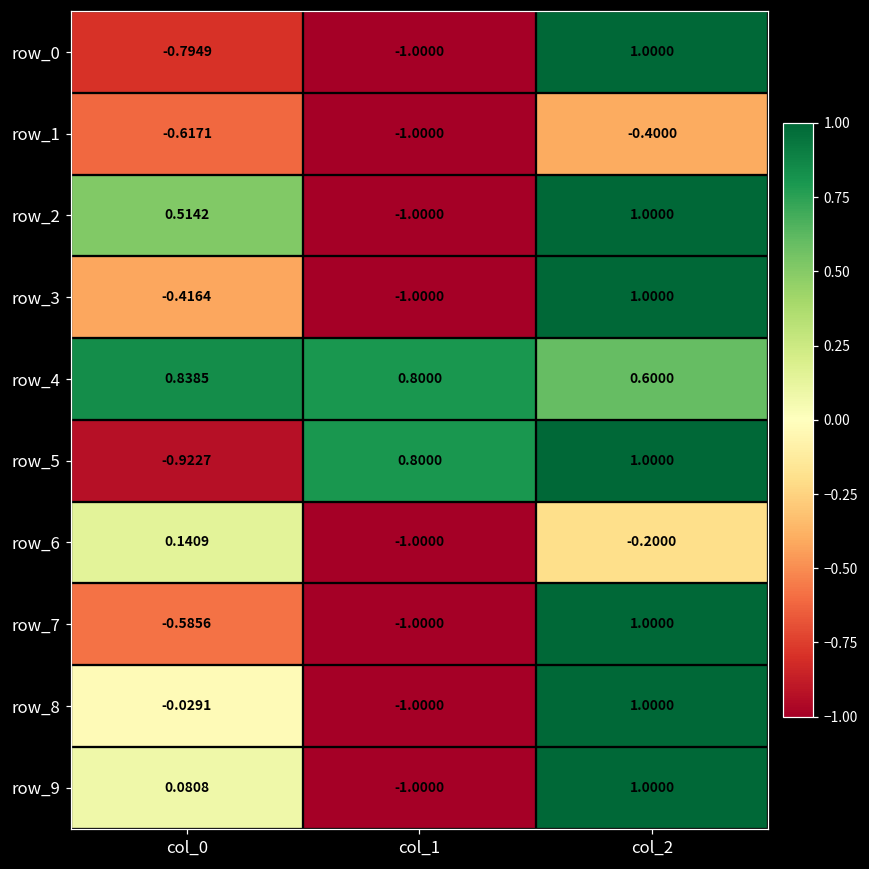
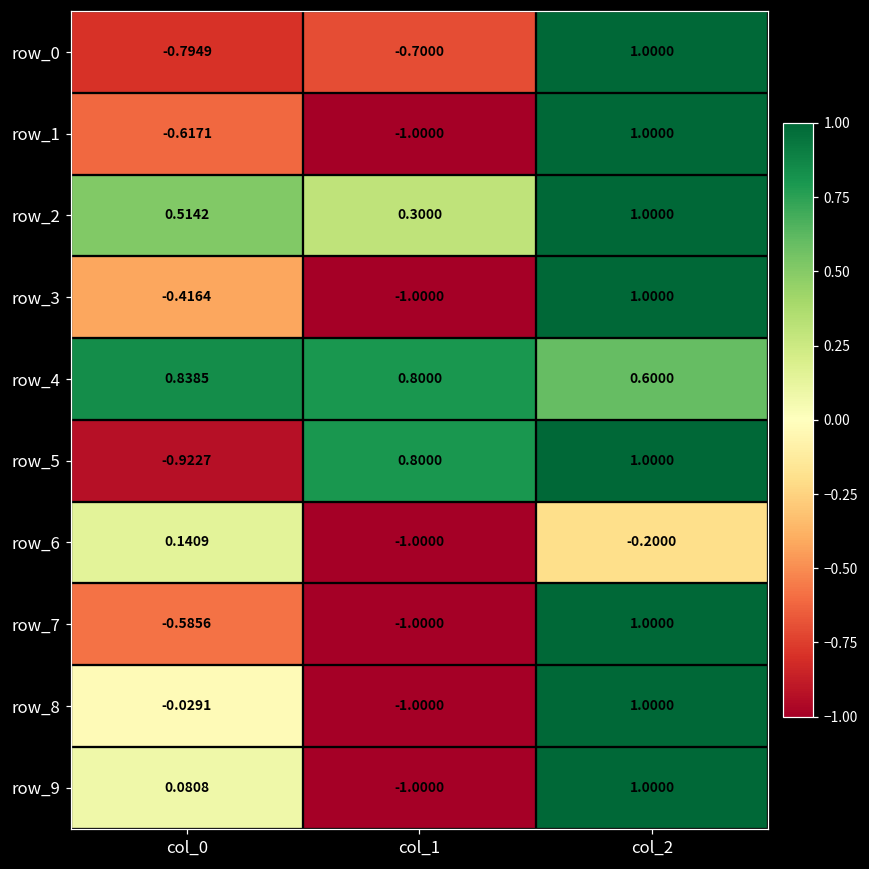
  {
    "row_0": {
      "col_0": -0.7949,
-     "col_1": -1.0000,
+     "col_1": -0.7000,
      "col_2": 1.0000
    },
    "row_1": {
      "col_0": -0.6171,
      "col_1": -1.0000,
-     "col_2": -0.4000
+     "col_2": 1.0000
    },
    "row_2": {
      "col_0": 0.5142,
-     "col_1": -1.0000,
+     "col_1": 0.3000,
      "col_2": 1.0000
    },
    "row_3": {
      "col_0": -0.4164,
      "col_1": -1.0000,
      "col_2": 1.0000
    },
    "row_4": {
      "col_0": 0.8385,
      "col_1": 0.8000,
      "col_2": 0.6000
    },
    "row_5": {
      "col_0": -0.9227,
      "col_1": 0.8000,
      "col_2": 1.0000
    },
    "row_6": {
      "col_0": 0.1409,
      "col_1": -1.0000,
      "col_2": -0.2000
    },
    "row_7": {
      "col_0": -0.5856,
      "col_1": -1.0000,
      "col_2": 1.0000
    },
    "row_8": {
      "col_0": -0.0291,
      "col_1": -1.0000,
      "col_2": 1.0000
    },
    "row_9": {
      "col_0": 0.0808,
      "col_1": -1.0000,
      "col_2": 1.0000
    }
  }
